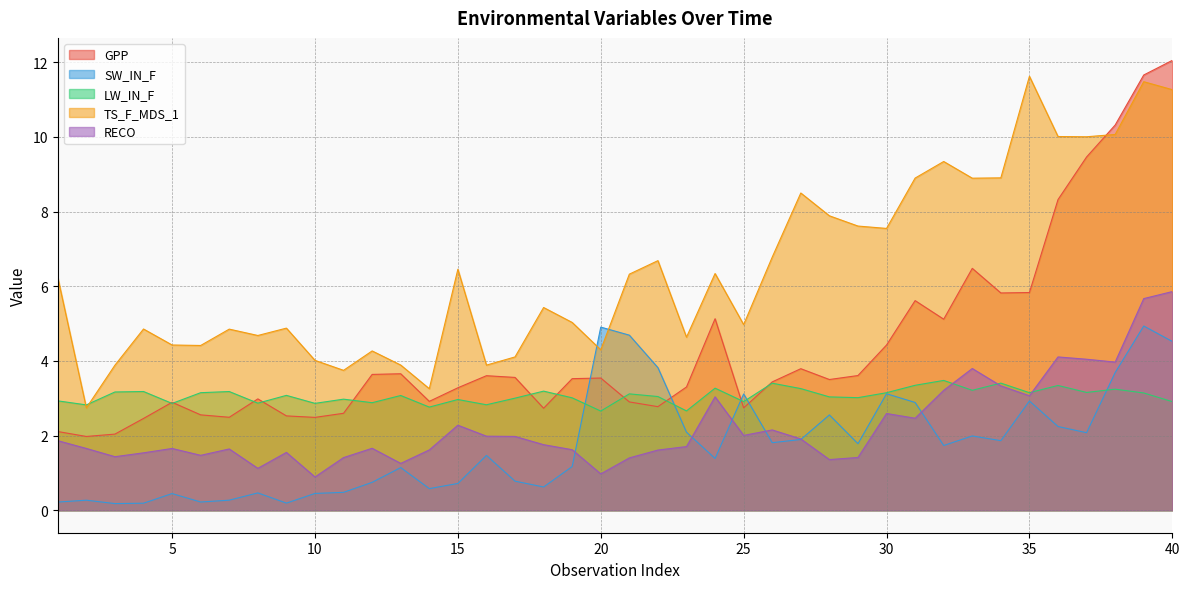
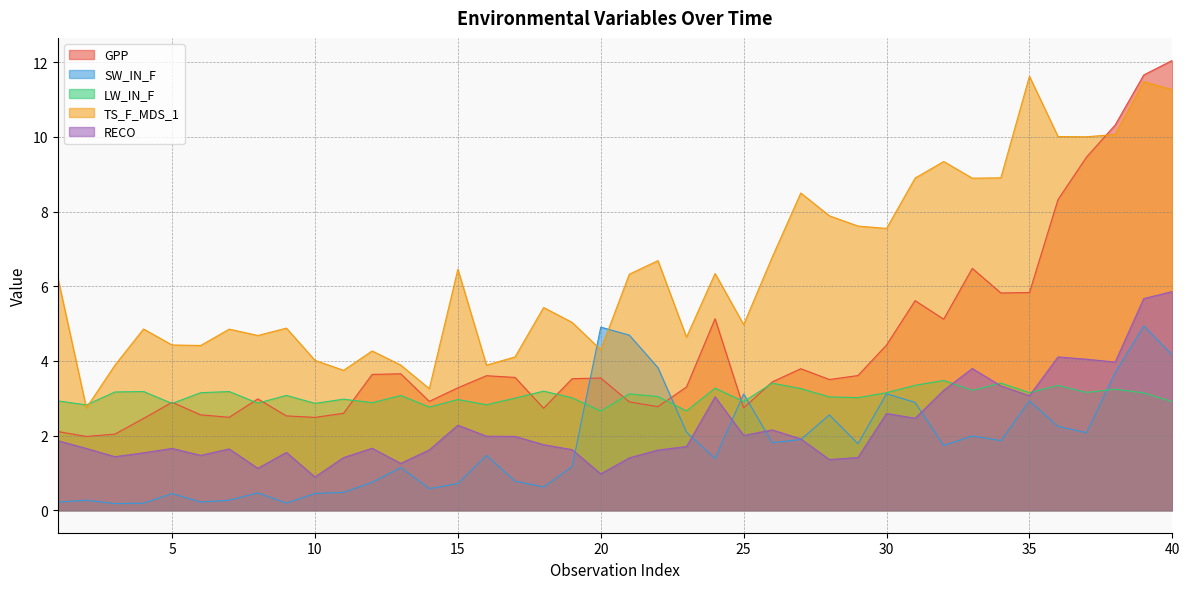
  {
    "GPP": {
      "10": 2.5,
      "15": 3.3,
      "20": 3.5,
      "25": 2.7,
      "30": 4.4,
      "35": 5.8,
      "40": 12.0
    },
    "SW_IN_F": {
      "5": 0.4,
      "10": 0.4,
      "15": 0.7,
      "20": 4.9,
      "25": 3.1,
      "35": 2.9,
-     "40": 4.5
+     "40": 4.2
    },
    "LW_IN_F": {
      "10": 2.9,
      "15": 3.0,
      "20": 2.7,
      "25": 2.9,
      "35": 3.1,
      "40": 2.9
    },
    "TS_F_MDS_1": {
      "5": 4.4,
      "10": 4.0,
      "15": 6.5,
      "20": 4.3,
      "25": 5.0,
      "30": 7.5,
      "35": 11.6,
      "40": 11.3
    },
    "RECO": {
      "5": 1.7,
      "10": 0.9,
      "15": 2.3,
      "20": 1.0,
      "25": 2.0,
      "30": 2.6,
      "35": 3.1,
      "40": 5.9
    }
  }
